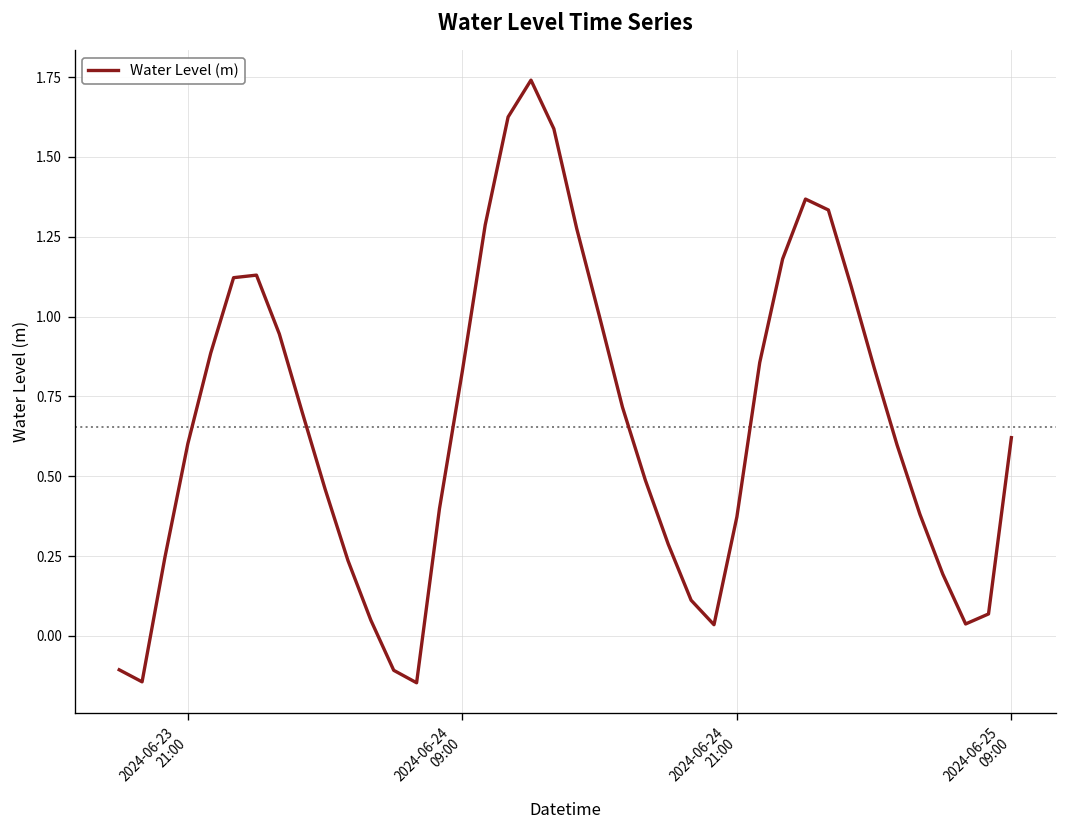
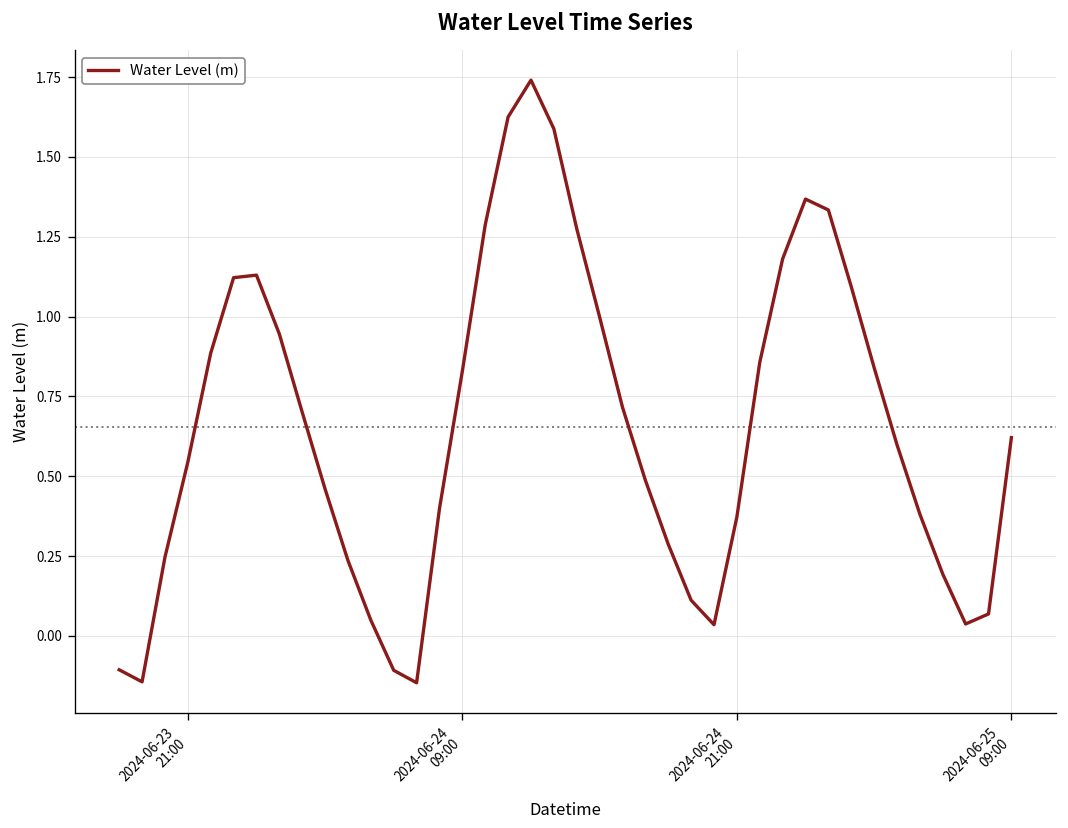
  {
-   "2024-06-23 21:00": 0.60,
+   "2024-06-23 21:00": 0.54,
    "2024-06-24 09:00": 0.83,
    "2024-06-24 21:00": 0.37,
    "2024-06-25 09:00": 0.62
  }
